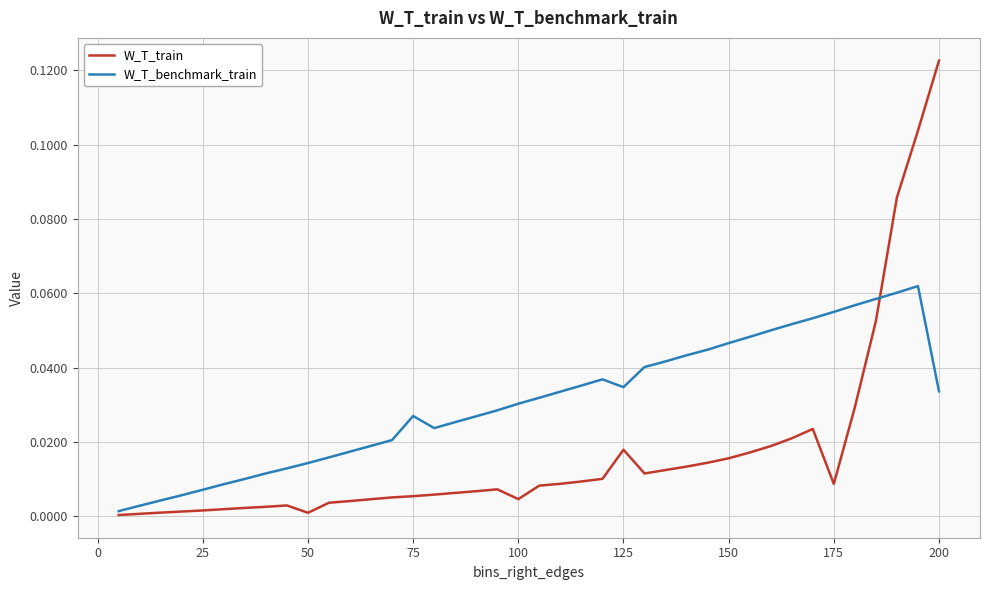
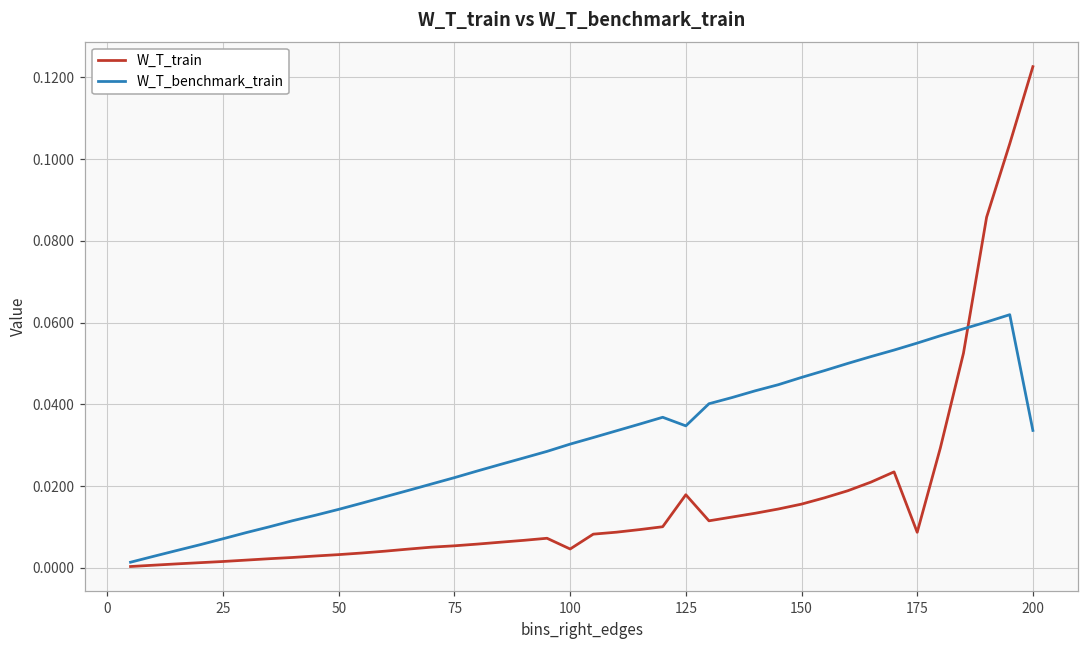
  {
    "W_T_train": {
      "25": 0.002,
-     "50": 0.001,
+     "50": 0.003,
      "75": 0.005,
      "100": 0.005,
      "125": 0.018,
      "150": 0.016,
      "175": 0.009,
      "200": 0.123
    },
    "W_T_benchmark_train": {
      "25": 0.007,
      "50": 0.014,
-     "75": 0.027,
+     "75": 0.022,
      "100": 0.030,
      "125": 0.035,
      "150": 0.047,
      "175": 0.055,
      "200": 0.034
    }
  }
